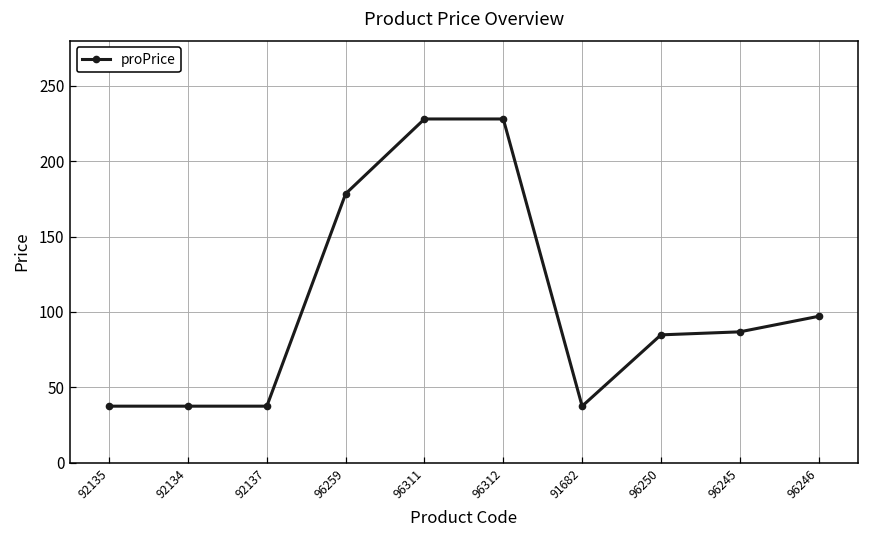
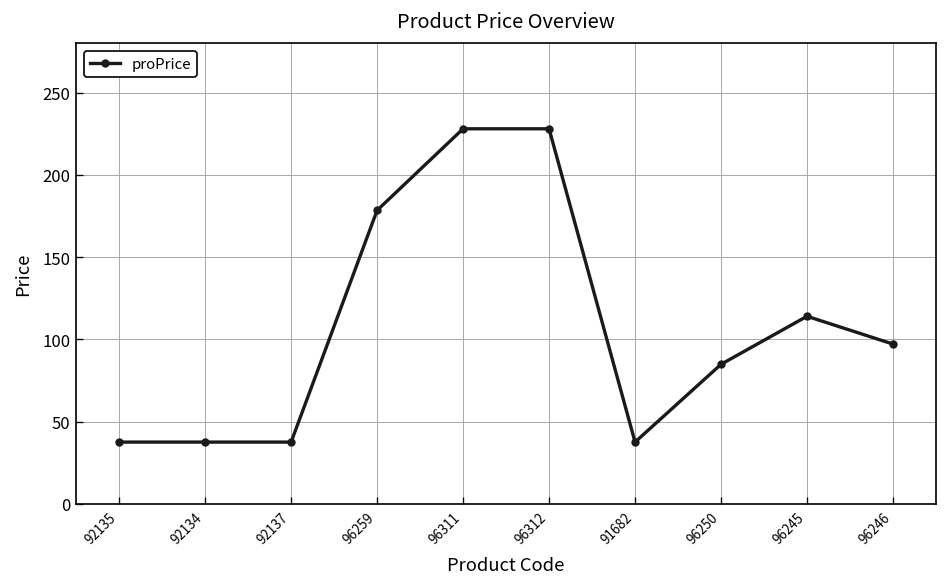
  {
    "92135": 38,
    "92134": 38,
    "92137": 38,
    "96259": 178,
    "96311": 228,
    "96312": 228,
    "91682": 38,
    "96250": 85,
-   "96245": 87,
+   "96245": 114,
    "96246": 97
  }
